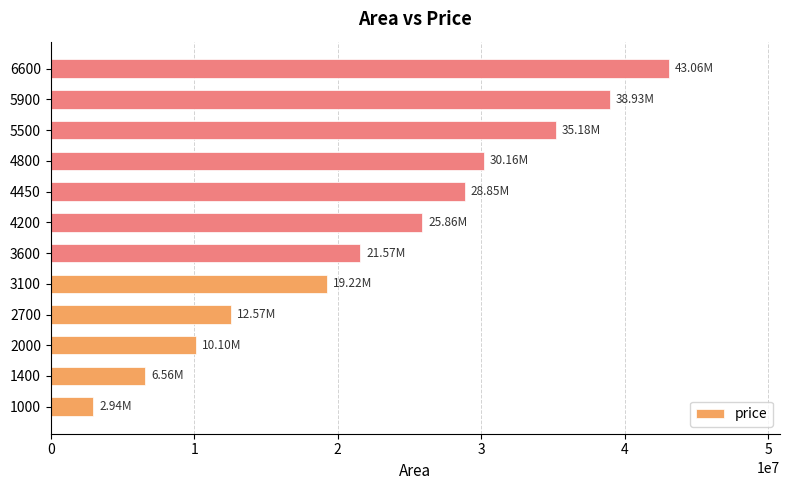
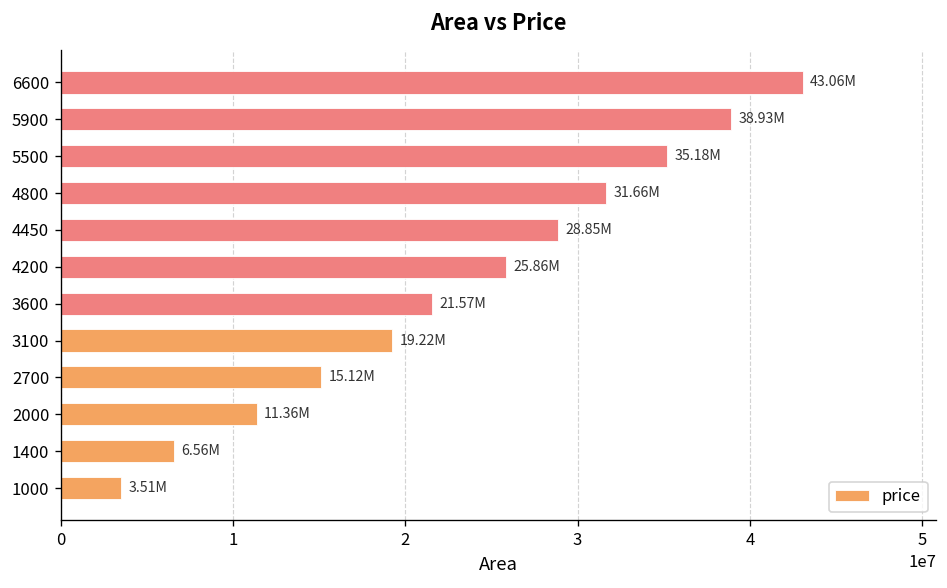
  {
    "6600": "43.06M",
    "5900": "38.93M",
    "5500": "35.18M",
-   "4800": "30.16M",
+   "4800": "31.66M",
    "4450": "28.85M",
    "4200": "25.86M",
    "3600": "21.57M",
    "3100": "19.22M",
-   "2700": "12.57M",
-   "2000": "10.10M",
+   "2700": "15.12M",
+   "2000": "11.36M",
    "1400": "6.56M",
-   "1000": "2.94M"
+   "1000": "3.51M"
  }
